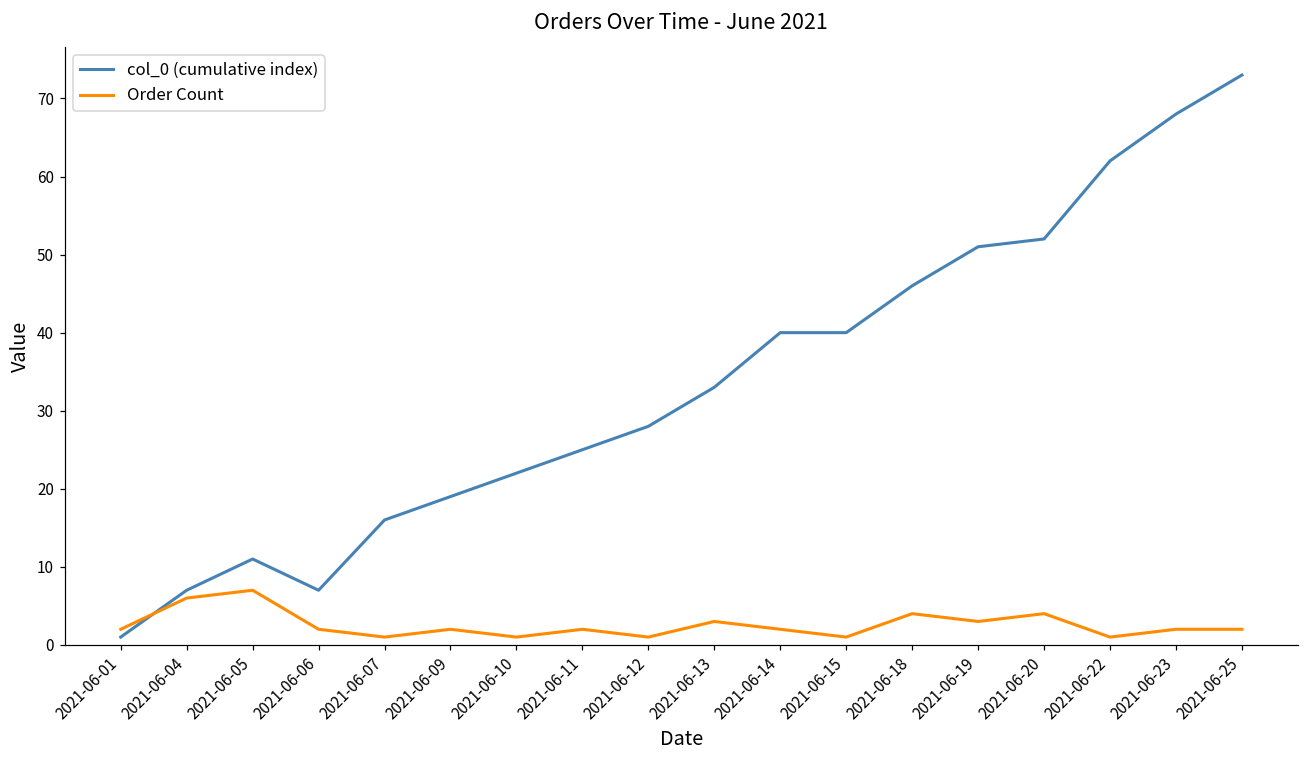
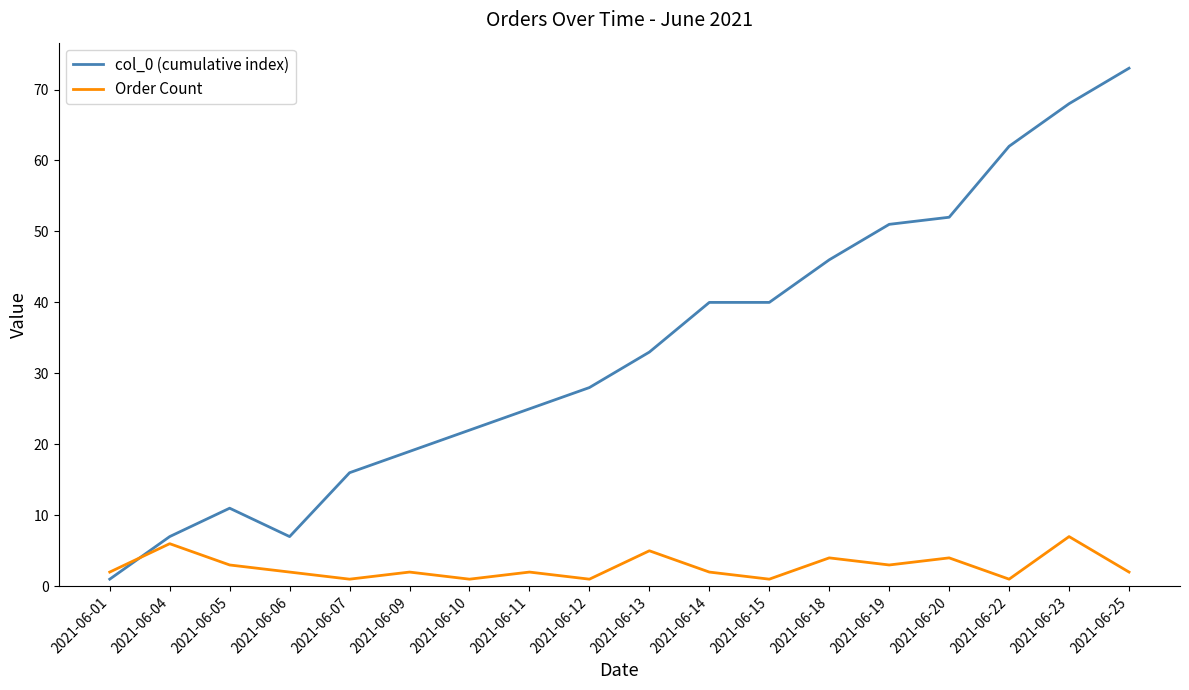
  {
    "col_0 (cumulative index)": {
      "2021-06-01": 1,
      "2021-06-04": 7,
      "2021-06-05": 11,
      "2021-06-06": 7,
      "2021-06-07": 16,
      "2021-06-09": 19,
      "2021-06-10": 22,
      "2021-06-11": 25,
      "2021-06-12": 28,
      "2021-06-13": 33,
      "2021-06-14": 40,
      "2021-06-15": 40,
      "2021-06-18": 46,
      "2021-06-19": 51,
      "2021-06-20": 52,
      "2021-06-22": 62,
      "2021-06-23": 68,
      "2021-06-25": 73
    },
    "Order Count": {
      "2021-06-01": 2,
      "2021-06-04": 6,
-     "2021-06-05": 7,
+     "2021-06-05": 3,
      "2021-06-06": 2,
      "2021-06-07": 1,
      "2021-06-09": 2,
      "2021-06-10": 1,
      "2021-06-11": 2,
      "2021-06-12": 1,
-     "2021-06-13": 3,
+     "2021-06-13": 5,
      "2021-06-14": 2,
      "2021-06-15": 1,
      "2021-06-18": 4,
      "2021-06-19": 3,
      "2021-06-20": 4,
      "2021-06-22": 1,
-     "2021-06-23": 2,
+     "2021-06-23": 7,
      "2021-06-25": 2
    }
  }
